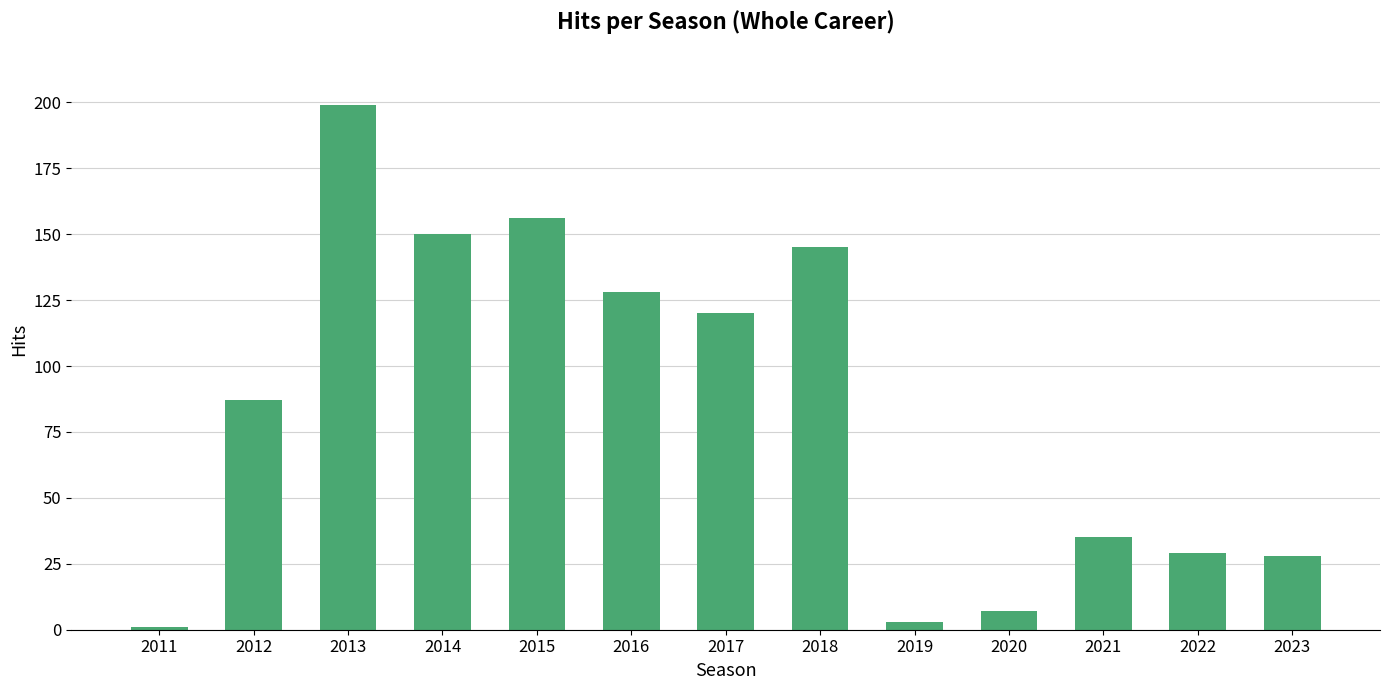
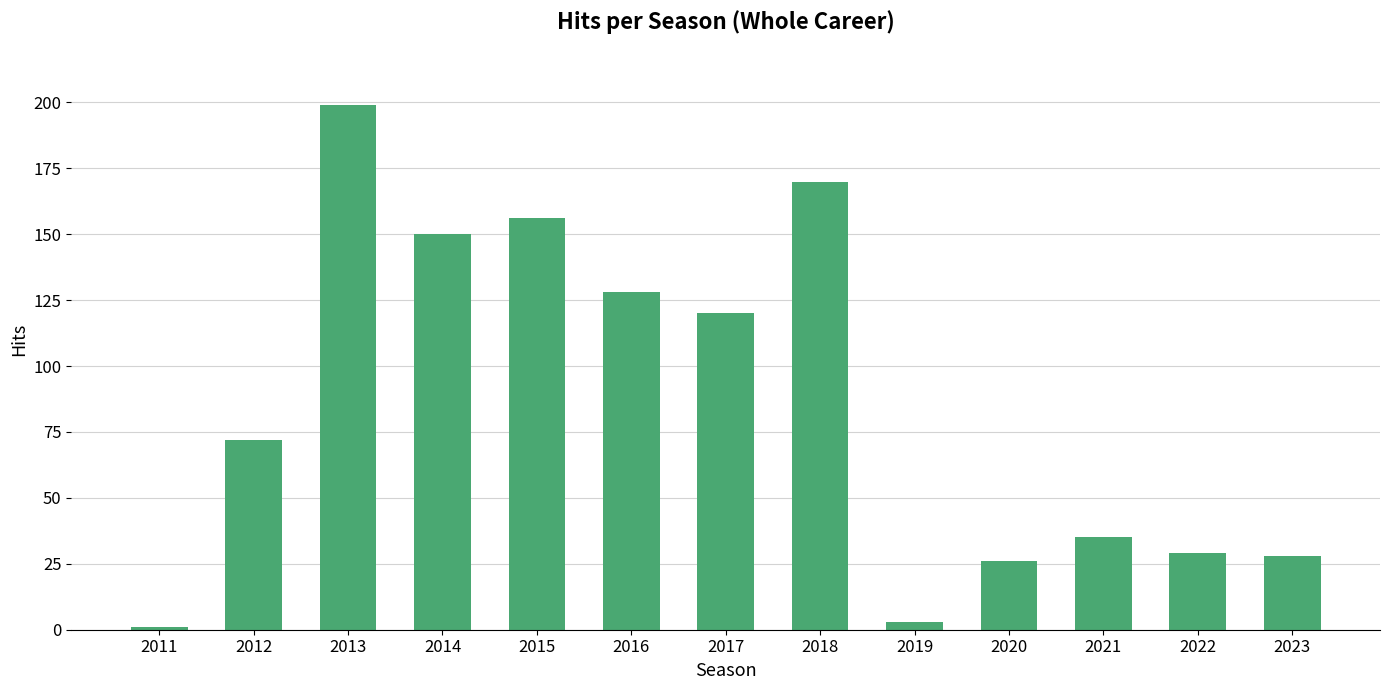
  {
    "2011": 1,
-   "2012": 87,
+   "2012": 72,
    "2013": 199,
    "2014": 150,
    "2015": 156,
    "2016": 128,
    "2017": 120,
-   "2018": 145,
+   "2018": 170,
    "2019": 3,
-   "2020": 7,
+   "2020": 26,
    "2021": 35,
    "2022": 29,
    "2023": 28
  }
